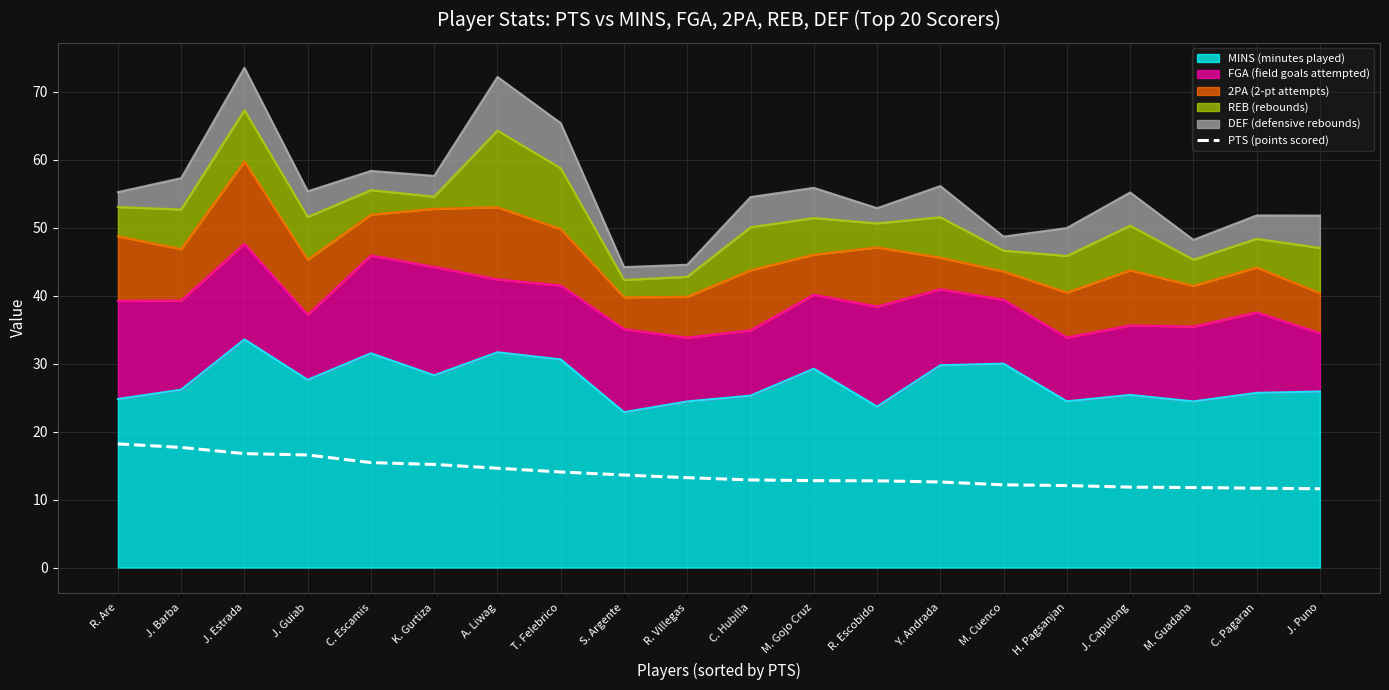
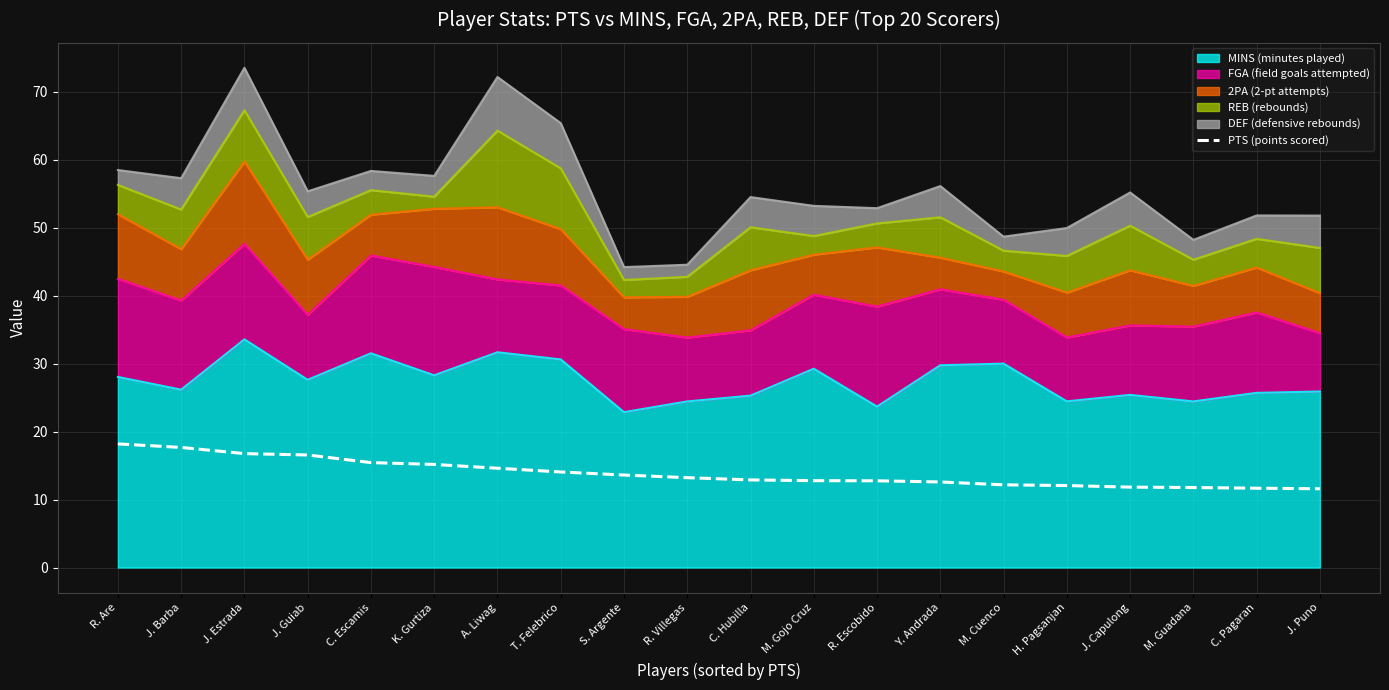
  {
    "MINS (minutes played)": {
-     "R. Are": 25,
+     "R. Are": 28,
      "J. Barba": 26,
      "J. Estrada": 34,
      "J. Guiab": 28,
      "C. Escamis": 32,
      "K. Gurtiza": 28,
      "A. Liwag": 32,
      "T. Felebrico": 31,
      "S. Argente": 23,
      "R. Villegas": 24,
      "C. Hubilla": 25,
      "M. Gojo Cruz": 29,
      "R. Escobido": 24,
      "Y. Andrada": 30,
      "M. Cuenco": 30,
      "H. Pagsanjan": 24,
      "J. Capulong": 25,
      "M. Guadana": 24,
      "C. Pagaran": 26,
      "J. Puno": 26
    },
    "FGA (field goals attempted)": {
      "R. Are": 14,
      "J. Barba": 13,
      "J. Estrada": 14,
      "J. Guiab": 10,
      "C. Escamis": 14,
      "K. Gurtiza": 16,
      "A. Liwag": 11,
      "T. Felebrico": 11,
      "S. Argente": 12,
      "R. Villegas": 9,
      "C. Hubilla": 10,
      "M. Gojo Cruz": 11,
      "R. Escobido": 15,
      "Y. Andrada": 11,
      "M. Cuenco": 9,
      "H. Pagsanjan": 9,
      "J. Capulong": 10,
      "M. Guadana": 11,
      "C. Pagaran": 12,
      "J. Puno": 9
    },
    "2PA (2-pt attempts)": {
      "R. Are": 10,
      "J. Barba": 8,
      "J. Estrada": 12,
      "J. Guiab": 8,
      "C. Escamis": 6,
      "K. Gurtiza": 9,
      "A. Liwag": 11,
      "T. Felebrico": 8,
      "S. Argente": 5,
      "R. Villegas": 6,
      "C. Hubilla": 9,
      "M. Gojo Cruz": 6,
      "R. Escobido": 9,
      "Y. Andrada": 5,
      "M. Cuenco": 4,
      "H. Pagsanjan": 7,
      "J. Capulong": 8,
      "M. Guadana": 6,
      "C. Pagaran": 7,
      "J. Puno": 6
    },
    "REB (rebounds)": {
      "R. Are": 4,
      "J. Barba": 6,
      "J. Estrada": 8,
      "J. Guiab": 6,
      "C. Escamis": 4,
      "K. Gurtiza": 2,
      "A. Liwag": 11,
      "T. Felebrico": 9,
      "S. Argente": 3,
      "R. Villegas": 3,
      "C. Hubilla": 6,
-     "M. Gojo Cruz": 5,
+     "M. Gojo Cruz": 3,
      "R. Escobido": 4,
      "Y. Andrada": 6,
      "M. Cuenco": 3,
      "H. Pagsanjan": 5,
      "J. Capulong": 7,
      "M. Guadana": 4,
      "C. Pagaran": 4,
      "J. Puno": 7
    },
    "DEF (defensive rebounds)": {
      "R. Are": 2,
      "J. Barba": 5,
      "J. Estrada": 6,
      "J. Guiab": 4,
      "C. Escamis": 3,
      "K. Gurtiza": 3,
      "A. Liwag": 8,
      "T. Felebrico": 7,
      "S. Argente": 2,
      "R. Villegas": 2,
      "C. Hubilla": 4,
      "M. Gojo Cruz": 4,
      "R. Escobido": 2,
      "Y. Andrada": 5,
      "M. Cuenco": 2,
      "H. Pagsanjan": 4,
      "J. Capulong": 5,
      "M. Guadana": 3,
      "C. Pagaran": 3,
      "J. Puno": 5
    },
    "PTS (points scored)": {
      "R. Are": 18,
      "J. Barba": 18,
      "J. Estrada": 17,
      "J. Guiab": 17,
      "C. Escamis": 15,
      "K. Gurtiza": 15,
      "A. Liwag": 15,
      "T. Felebrico": 14,
      "S. Argente": 14,
      "R. Villegas": 13,
      "C. Hubilla": 13,
      "M. Gojo Cruz": 13,
      "R. Escobido": 13,
      "Y. Andrada": 13,
      "M. Cuenco": 12,
      "H. Pagsanjan": 12,
      "J. Capulong": 12,
      "M. Guadana": 12,
      "C. Pagaran": 12,
      "J. Puno": 12
    }
  }
